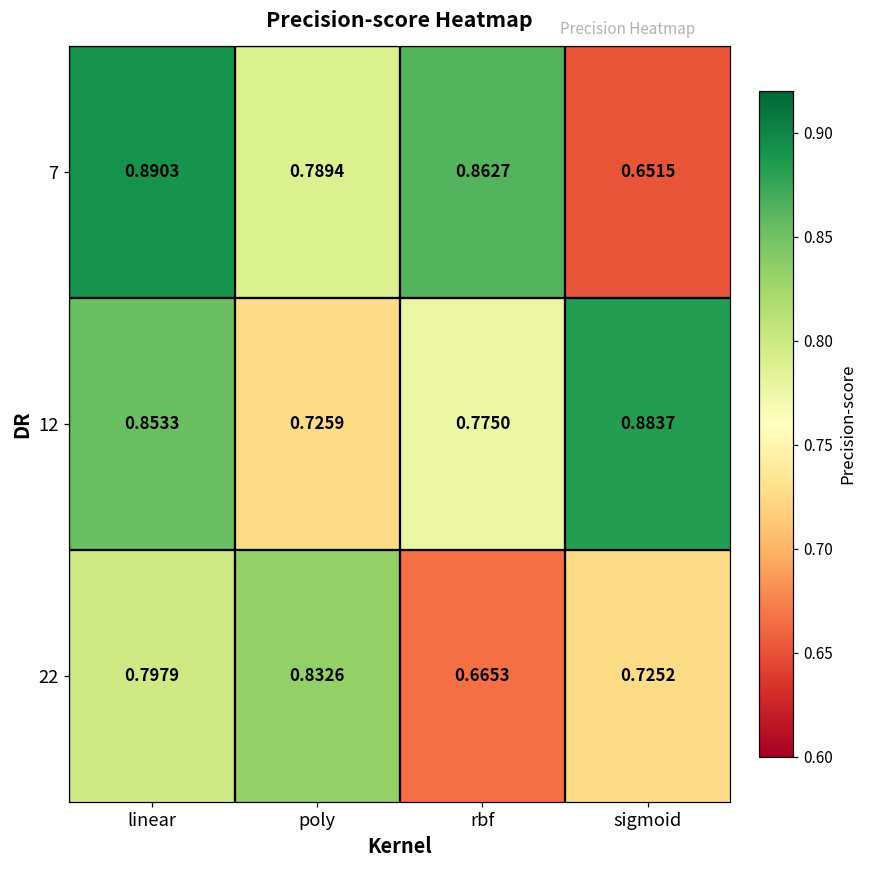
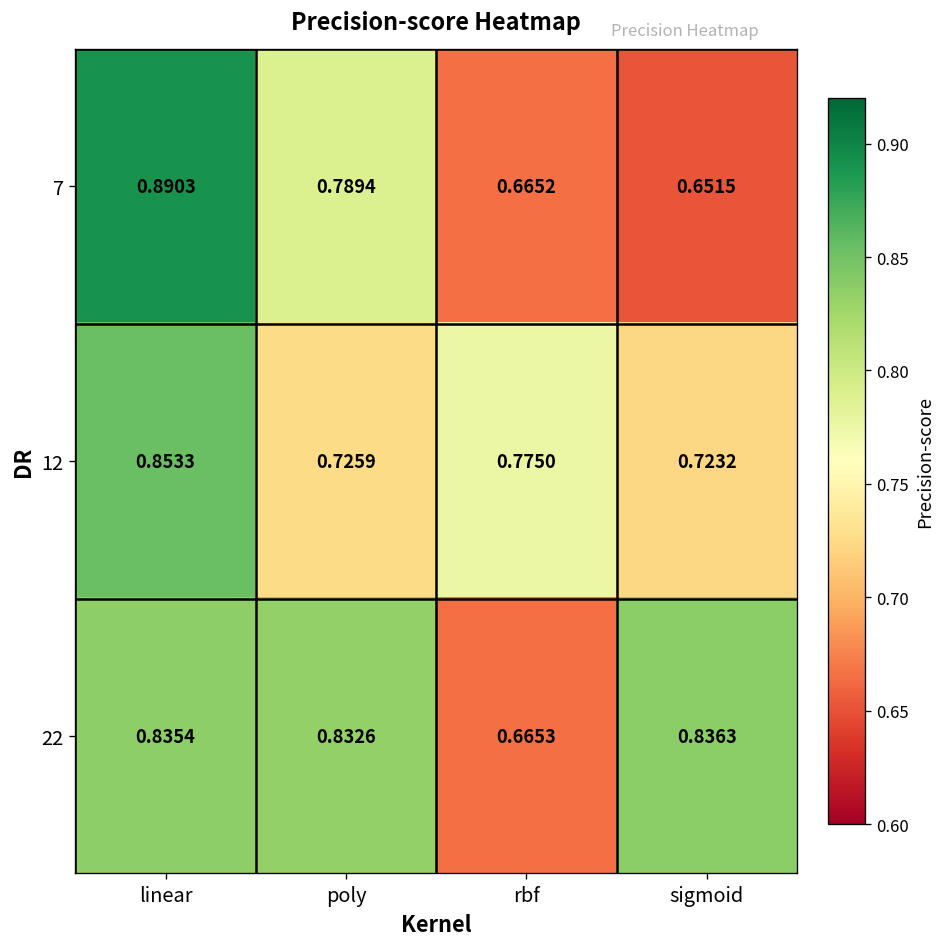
  {
    "7": {
      "linear": 0.8903,
      "poly": 0.7894,
-     "rbf": 0.8627,
+     "rbf": 0.6652,
      "sigmoid": 0.6515
    },
    "12": {
      "linear": 0.8533,
      "poly": 0.7259,
      "rbf": 0.7750,
-     "sigmoid": 0.8837
+     "sigmoid": 0.7232
    },
    "22": {
-     "linear": 0.7979,
+     "linear": 0.8354,
      "poly": 0.8326,
      "rbf": 0.6653,
-     "sigmoid": 0.7252
+     "sigmoid": 0.8363
    }
  }
